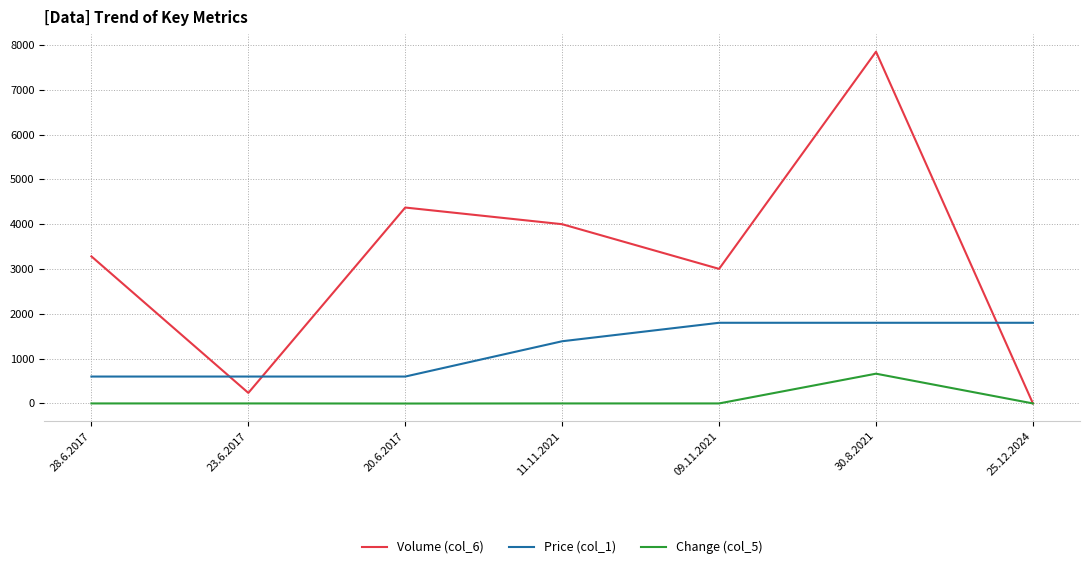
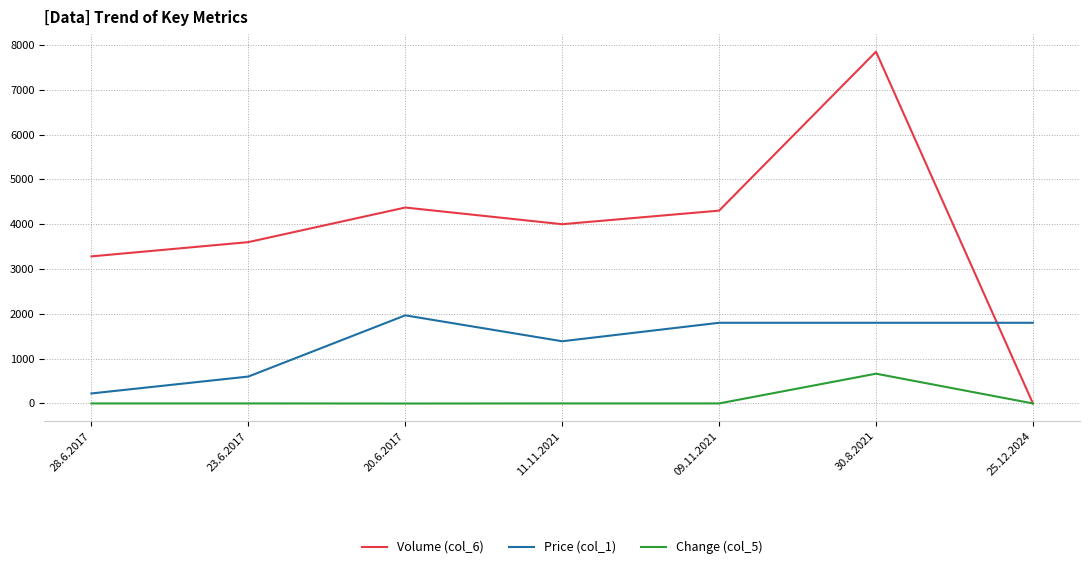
  {
    "Volume (col_6)": {
      "28.6.2017": 3300,
-     "23.6.2017": 200,
+     "23.6.2017": 3600,
      "20.6.2017": 4400,
      "11.11.2021": 4000,
-     "09.11.2021": 3000,
+     "09.11.2021": 4300,
      "30.8.2021": 7900
    },
    "Price (col_1)": {
-     "28.6.2017": 600,
+     "28.6.2017": 200,
      "23.6.2017": 600,
-     "20.6.2017": 600,
+     "20.6.2017": 2000,
      "11.11.2021": 1400,
      "09.11.2021": 1800,
      "30.8.2021": 1800,
      "25.12.2024": 1800
    },
    "Change (col_5)": {
      "28.6.2017": 0,
      "23.6.2017": 0,
      "20.6.2017": 0,
      "11.11.2021": 0,
      "09.11.2021": 0,
      "30.8.2021": 700
    }
  }
